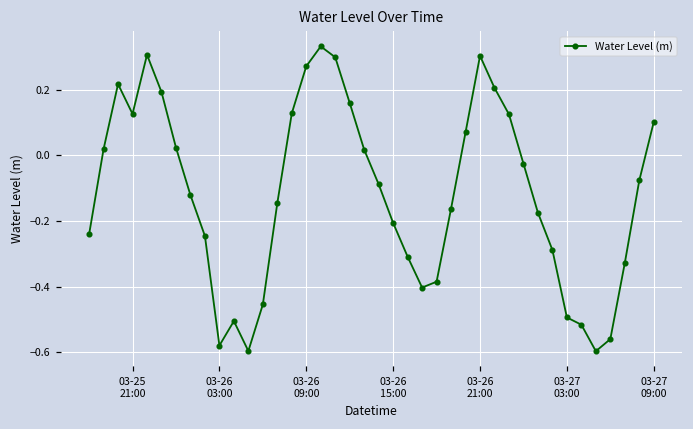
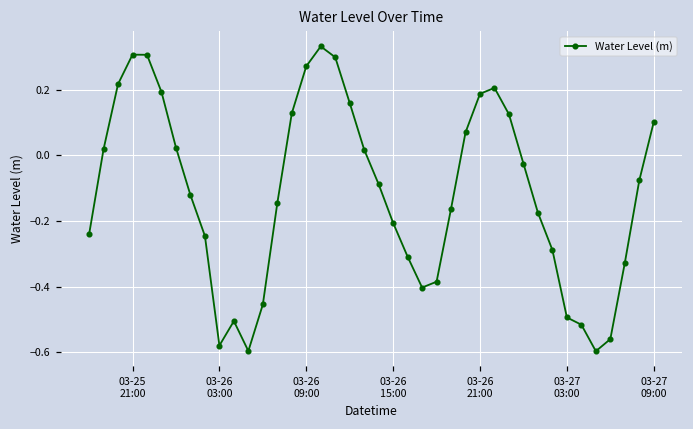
  {
-   "03-25 21:00": 0.13,
+   "03-25 21:00": 0.31,
    "03-26 03:00": -0.58,
    "03-26 09:00": 0.27,
    "03-26 15:00": -0.21,
-   "03-26 21:00": 0.30,
+   "03-26 21:00": 0.19,
    "03-27 03:00": -0.49,
    "03-27 09:00": 0.10
  }
